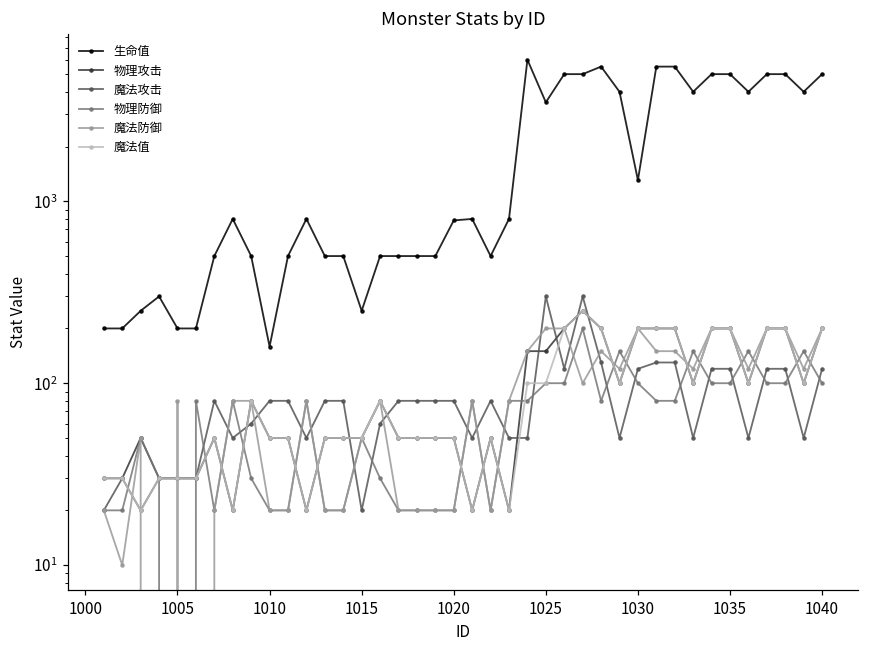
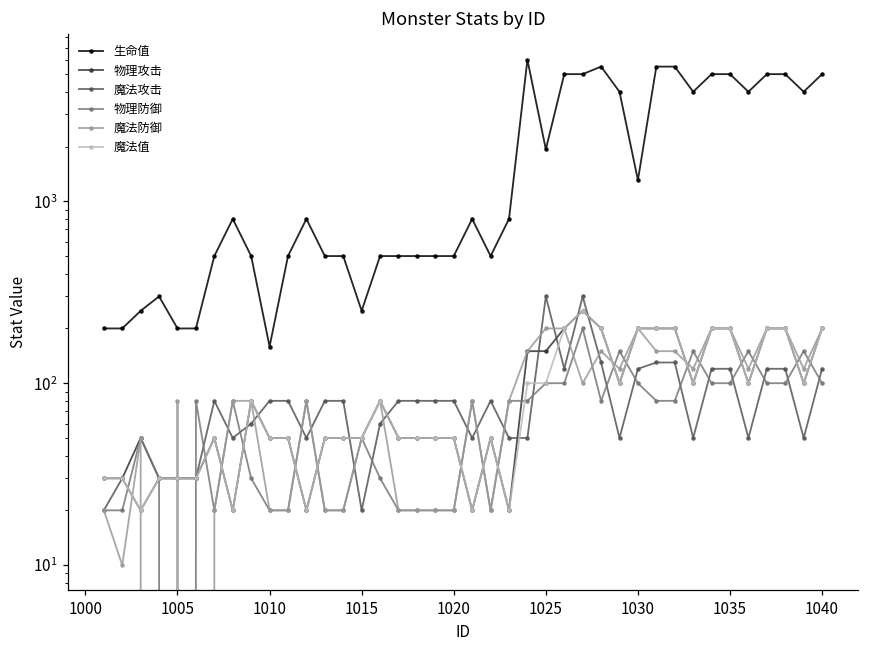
  {
    "生命值": {
      "1005": 200,
      "1010": 160,
      "1015": 250,
-     "1020": 800,
-     "1025": 3500,
+     "1020": 500,
+     "1025": 1900,
      "1030": 1300,
      "1035": 5000,
      "1040": 5000
    }
  }
